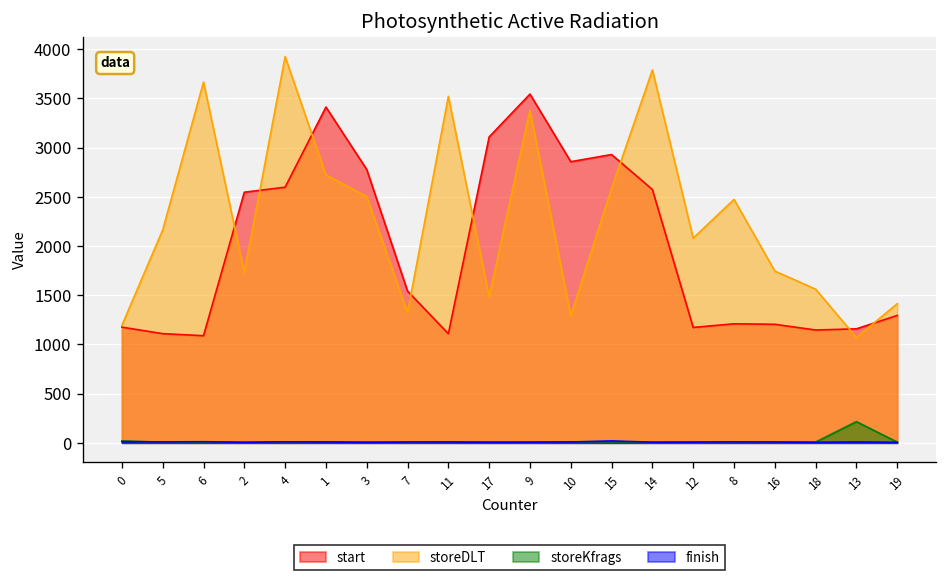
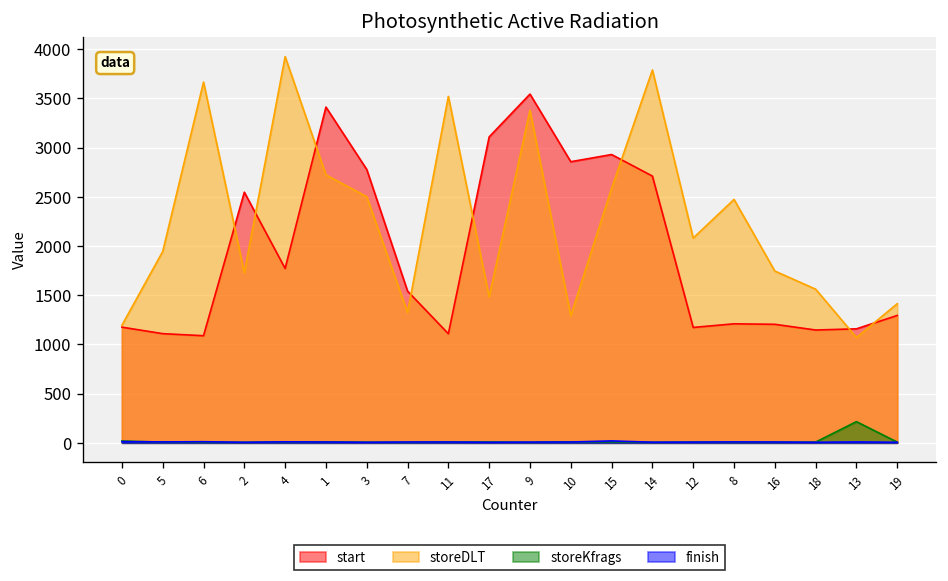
  {
    "start": {
      "5": 1100,
      "6": 1100,
      "2": 2500,
-     "4": 2600,
+     "4": 1800,
      "1": 3400,
      "3": 2800,
      "7": 1500,
      "11": 1100,
      "17": 3100,
      "9": 3500,
      "10": 2900,
      "15": 2900,
-     "14": 2600,
+     "14": 2700,
      "12": 1200,
      "8": 1200,
      "16": 1200,
      "18": 1100,
      "13": 1200,
      "19": 1300
    },
    "storeDLT": {
-     "5": 2200,
+     "5": 1900,
      "6": 3700,
      "2": 1700,
      "4": 3900,
      "1": 2700,
      "3": 2500,
      "7": 1300,
      "11": 3500,
      "17": 1500,
      "9": 3400,
      "10": 1300,
      "15": 2600,
      "14": 3800,
      "12": 2100,
      "8": 2500,
      "16": 1700,
      "18": 1600,
      "13": 1100,
      "19": 1400
    },
    "storeKfrags": {
      "13": 200
    },
    "finish": {
      "13": 0
    }
  }
